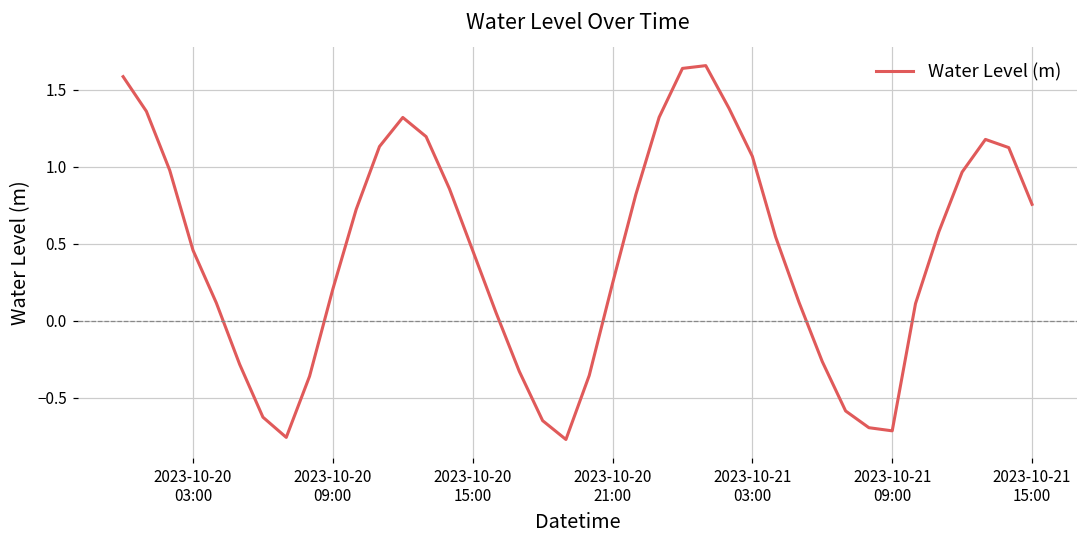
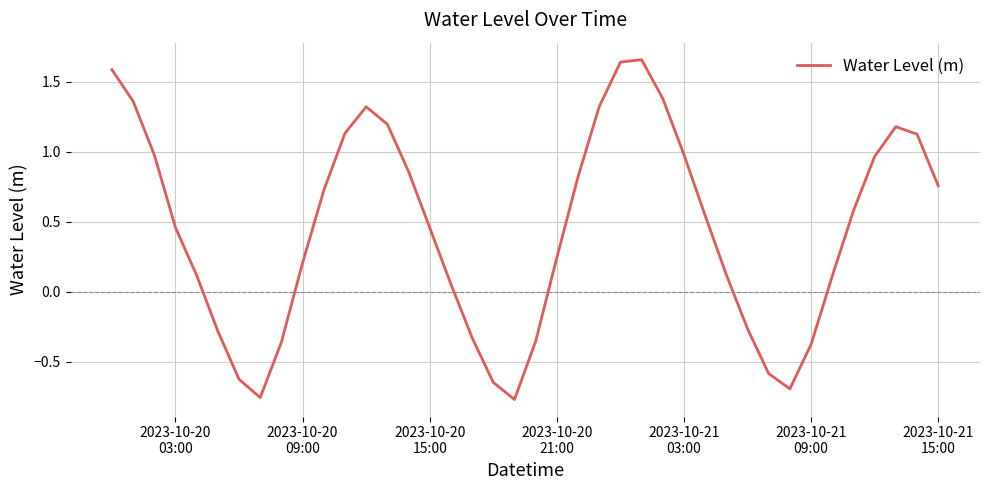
  {
    "2023-10-20 03:00": 0.46,
    "2023-10-20 09:00": 0.21,
    "2023-10-20 15:00": 0.46,
    "2023-10-20 21:00": 0.24,
-   "2023-10-21 03:00": 1.07,
-   "2023-10-21 09:00": -0.72,
+   "2023-10-21 03:00": 0.98,
+   "2023-10-21 09:00": -0.38,
    "2023-10-21 15:00": 0.76
  }
